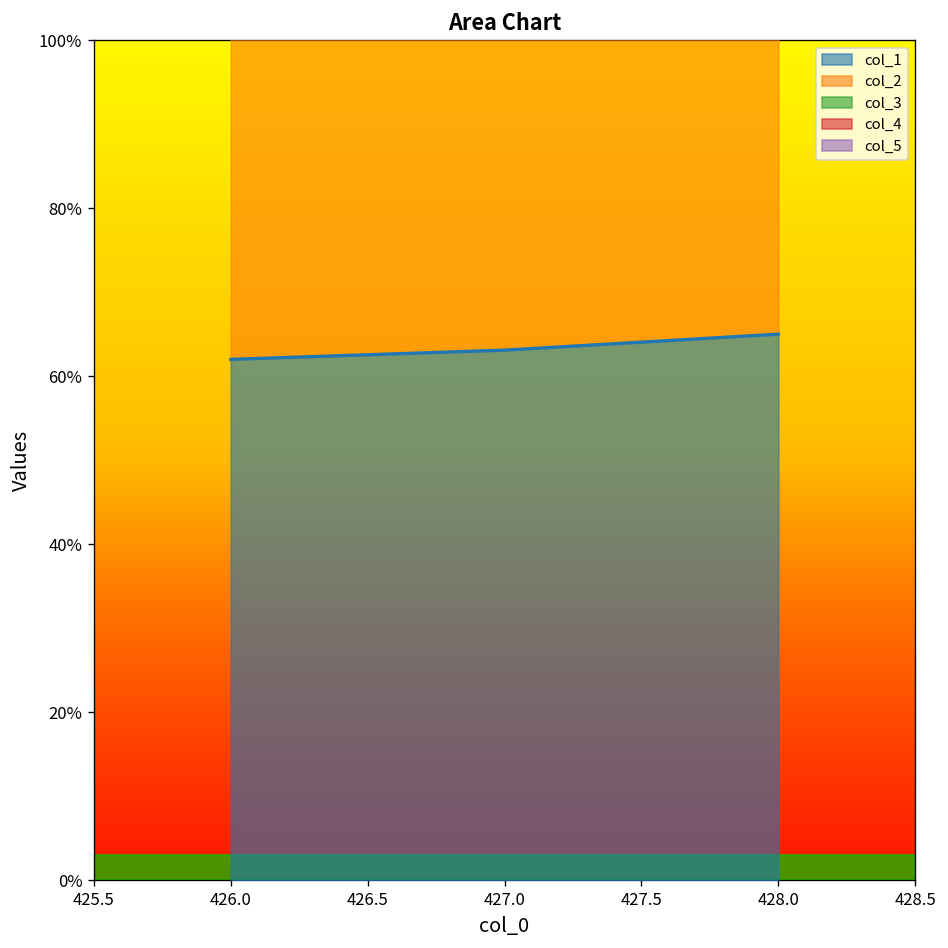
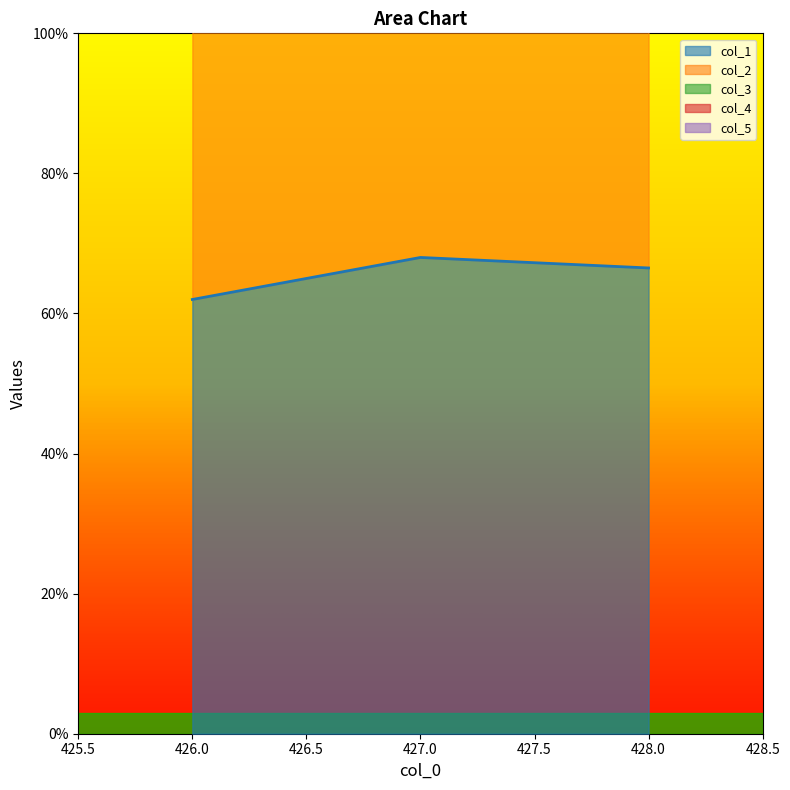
  {
    "col_1": {
      "426.0": "62%",
-     "427.0": "63%",
-     "428.0": "65%"
+     "427.0": "68%",
+     "428.0": "67%"
    }
  }
